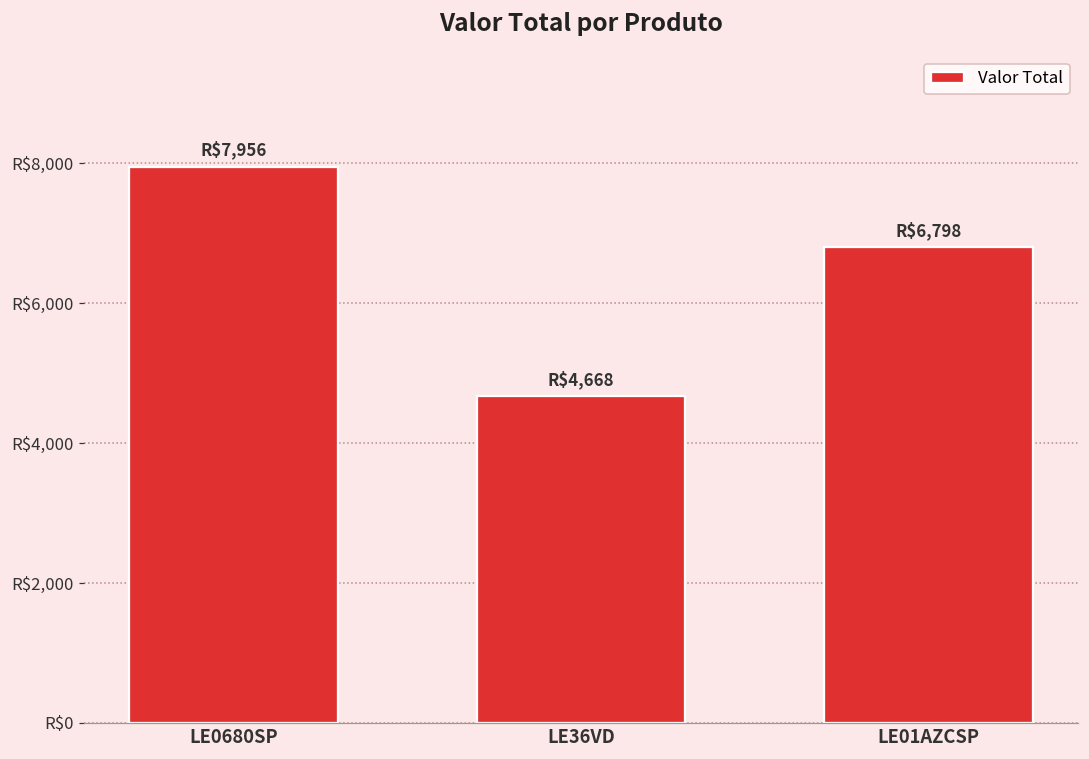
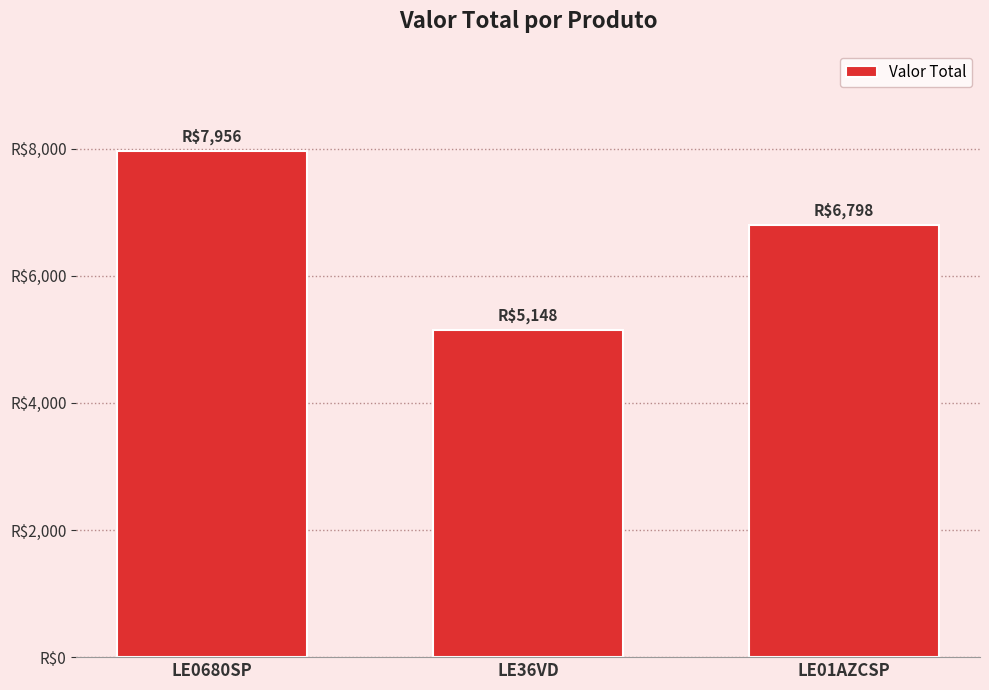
  {
    "LE0680SP": "$7,956",
-   "LE36VD": "$4,668",
+   "LE36VD": "$5,148",
    "LE01AZCSP": "$6,798"
  }
